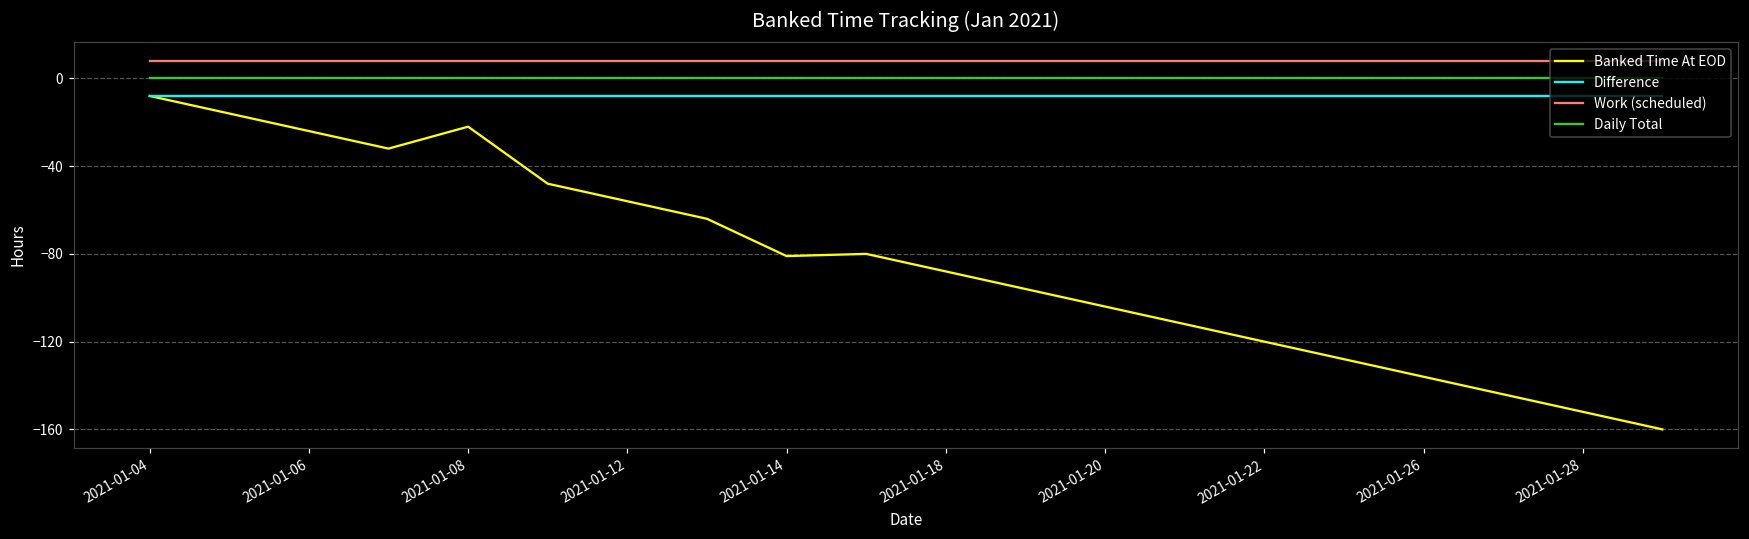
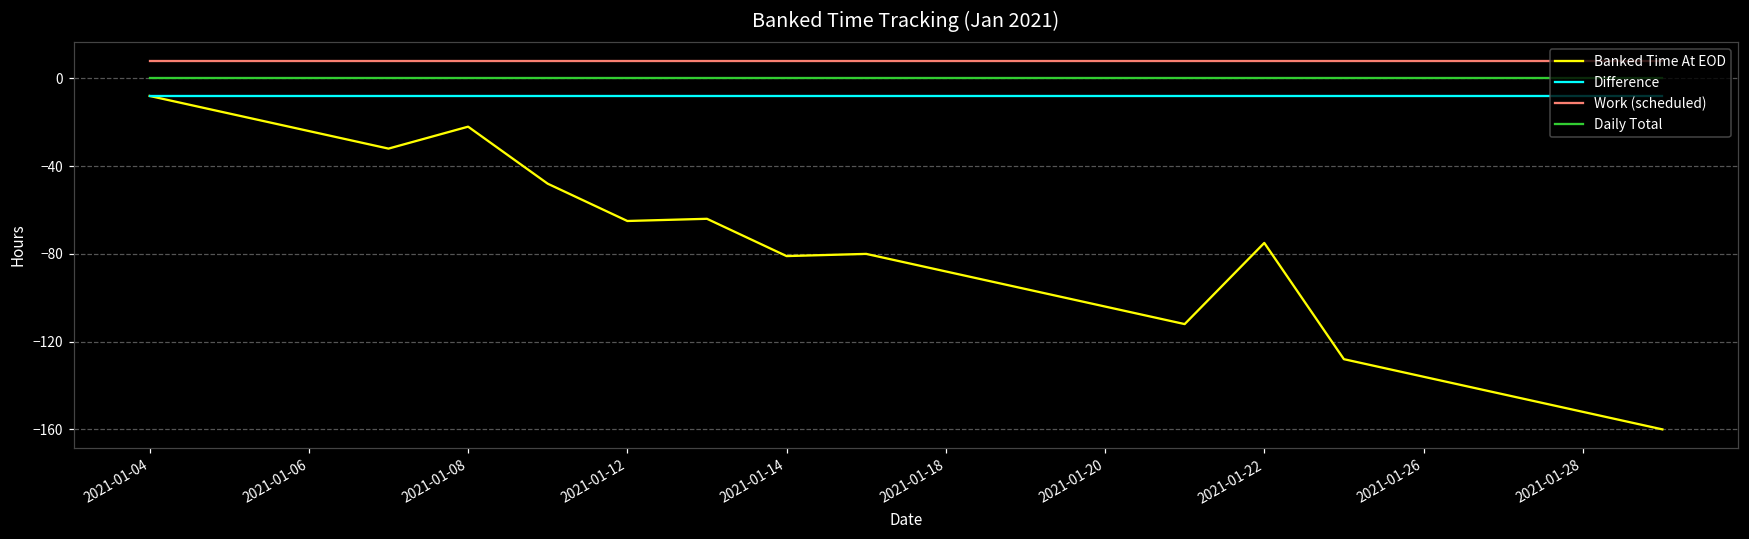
  {
    "Banked Time At EOD": {
      "2021-01-06": -24,
      "2021-01-08": -22,
-     "2021-01-12": -56,
+     "2021-01-12": -65,
      "2021-01-14": -81,
      "2021-01-18": -88,
      "2021-01-20": -104,
-     "2021-01-22": -120,
+     "2021-01-22": -75,
      "2021-01-26": -136,
      "2021-01-28": -152
    },
    "Difference": {
      "2021-01-06": -8,
      "2021-01-08": -8,
      "2021-01-12": -8,
      "2021-01-14": -8,
      "2021-01-18": -8,
      "2021-01-20": -8,
      "2021-01-22": -8,
      "2021-01-26": -8
    },
    "Work (scheduled)": {
      "2021-01-04": 8,
      "2021-01-06": 8,
      "2021-01-08": 8,
      "2021-01-12": 8,
      "2021-01-14": 8,
      "2021-01-18": 8,
      "2021-01-20": 8,
      "2021-01-22": 8,
      "2021-01-26": 8
    },
    "Daily Total": {
      "2021-01-04": 0,
      "2021-01-06": 0,
      "2021-01-08": 0,
      "2021-01-12": 0,
      "2021-01-14": 0,
      "2021-01-18": 0,
      "2021-01-20": 0,
      "2021-01-22": 0,
      "2021-01-26": 0
    }
  }
